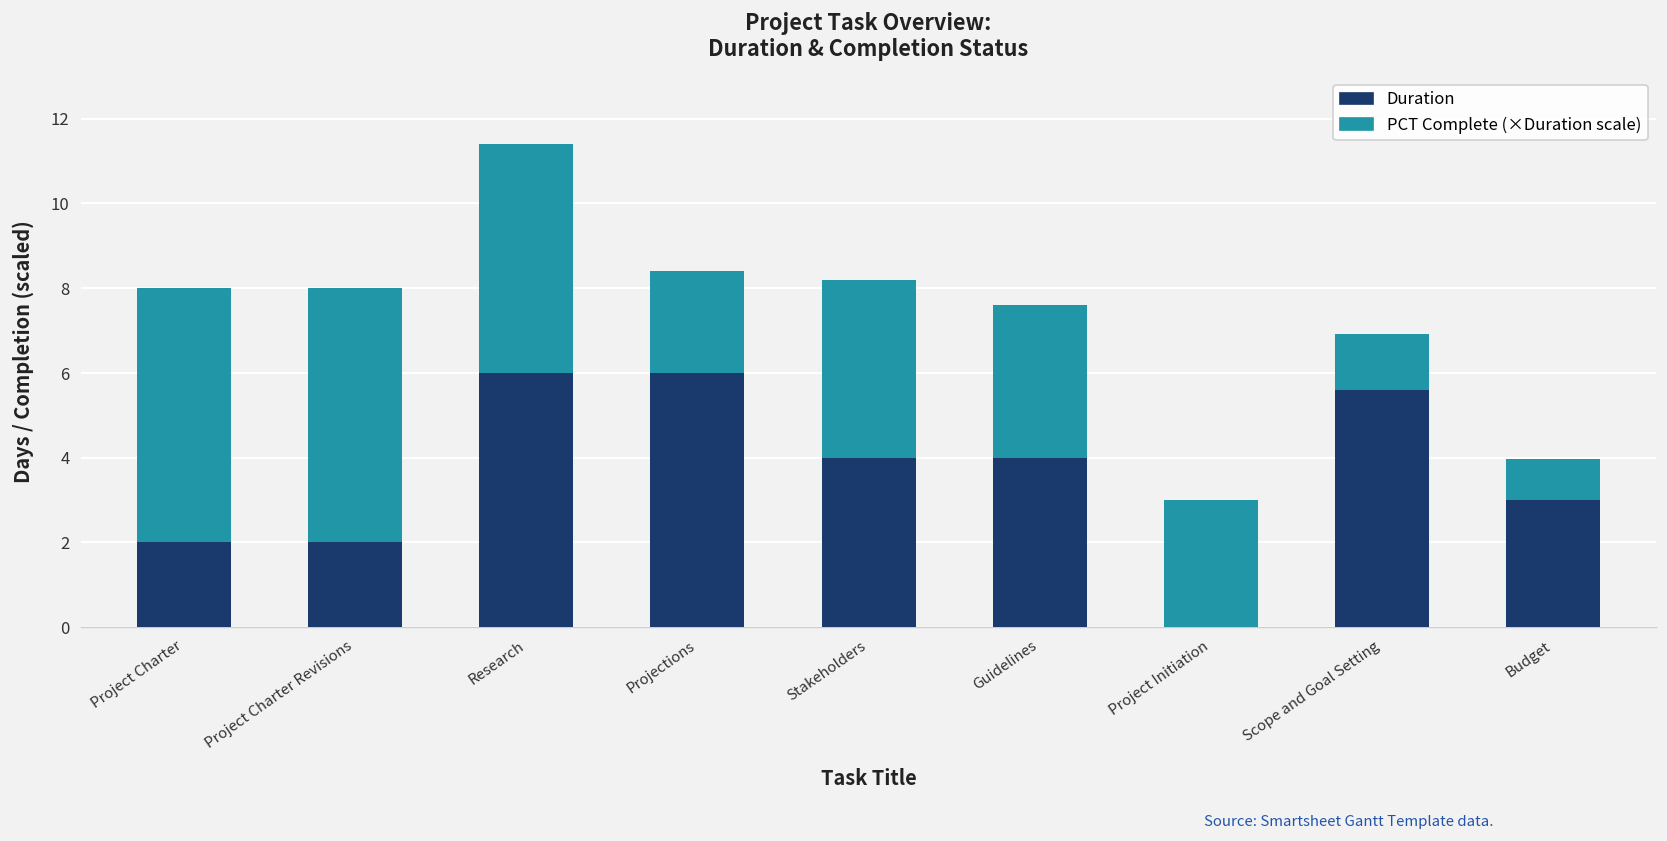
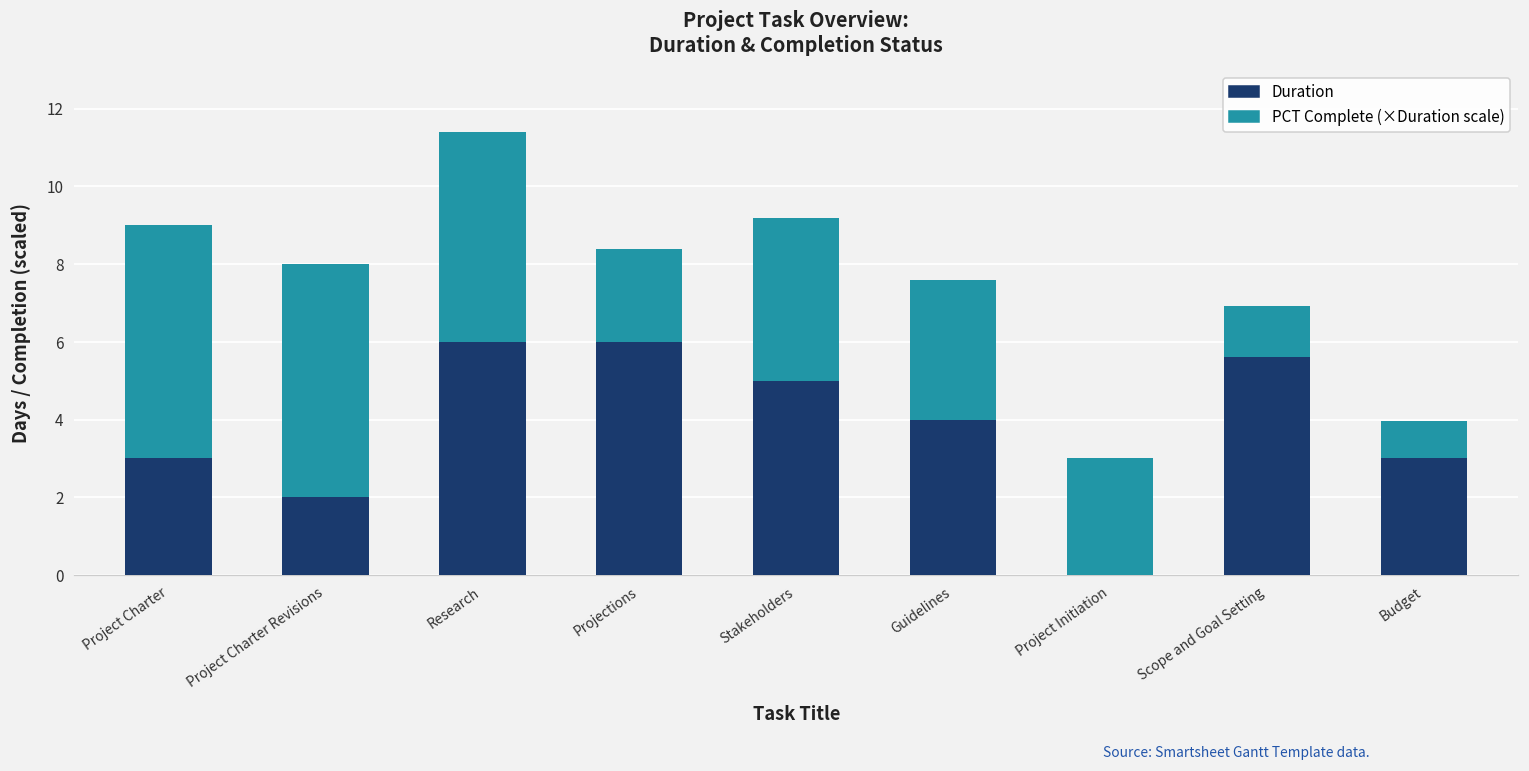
  {
    "Duration": {
-     "Project Charter": 2,
+     "Project Charter": 3,
      "Project Charter Revisions": 2,
      "Research": 6,
      "Projections": 6,
-     "Stakeholders": 4,
+     "Stakeholders": 5,
      "Guidelines": 4,
      "Project Initiation": 0,
      "Scope and Goal Setting": 5.6,
      "Budget": 3
    },
    "PCT Complete (×Duration scale)": {
      "Project Charter": 6,
      "Project Charter Revisions": 6,
      "Research": 5.4,
      "Projections": 2.4,
      "Stakeholders": 4.2,
      "Guidelines": 3.6,
      "Project Initiation": 3,
      "Scope and Goal Setting": 1.3,
      "Budget": 1
    }
  }
